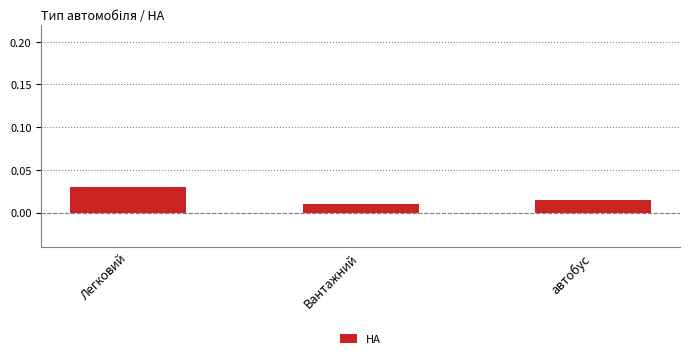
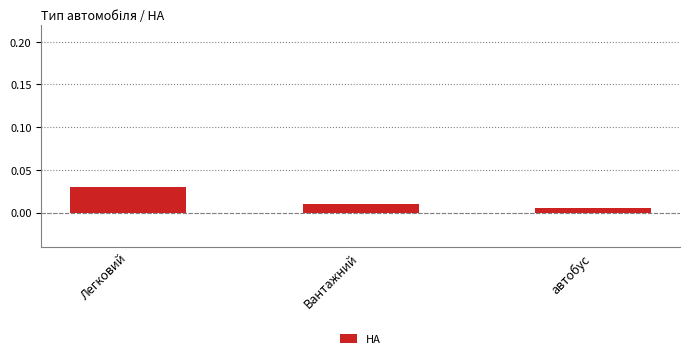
  {
    "Легковий": 0.03,
    "Вантажний": 0.01,
-   "автобус": 0.02
+   "автобус": 0.01
  }
